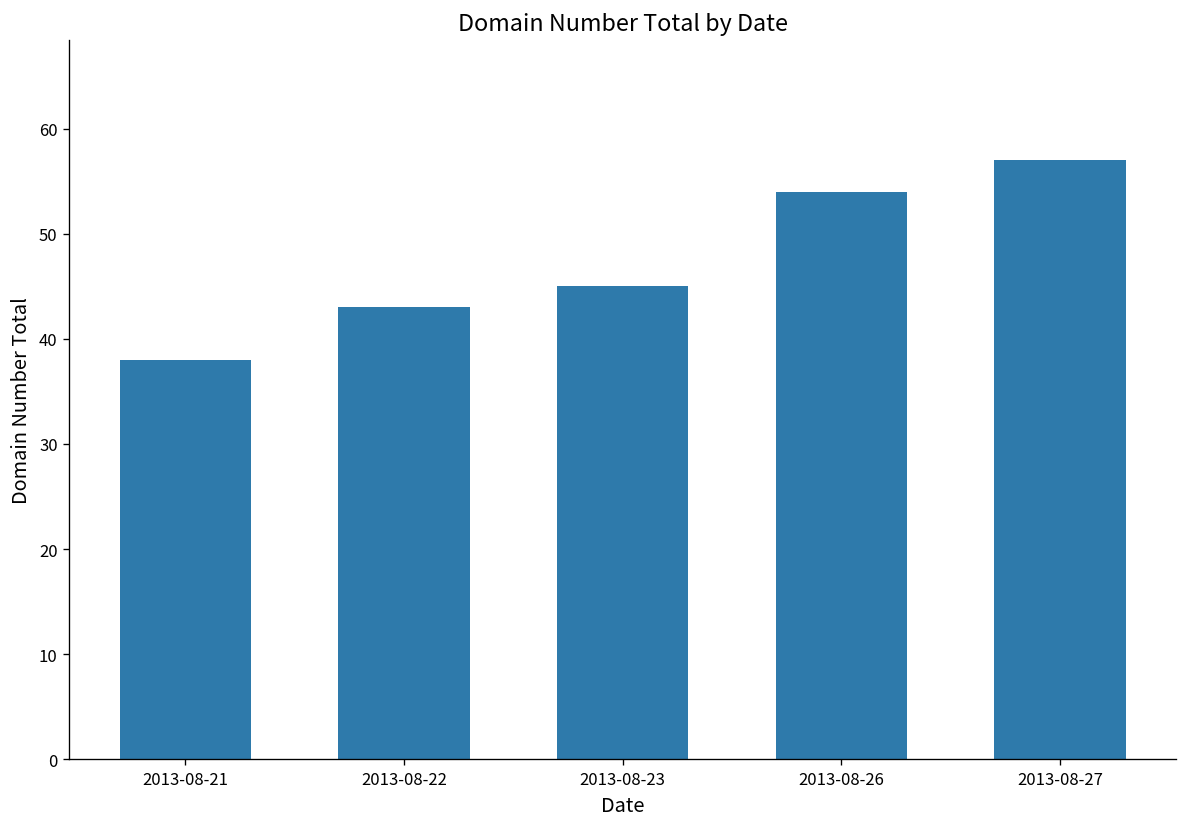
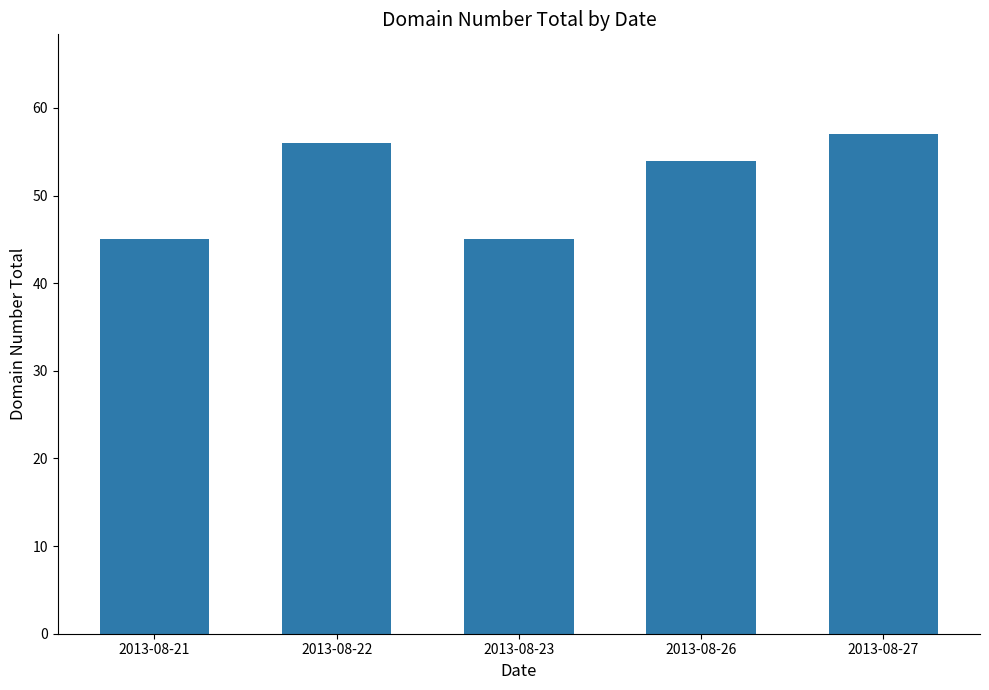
  {
-   "2013-08-21": 38,
-   "2013-08-22": 43,
+   "2013-08-21": 45,
+   "2013-08-22": 56,
    "2013-08-23": 45,
    "2013-08-26": 54,
    "2013-08-27": 57
  }
